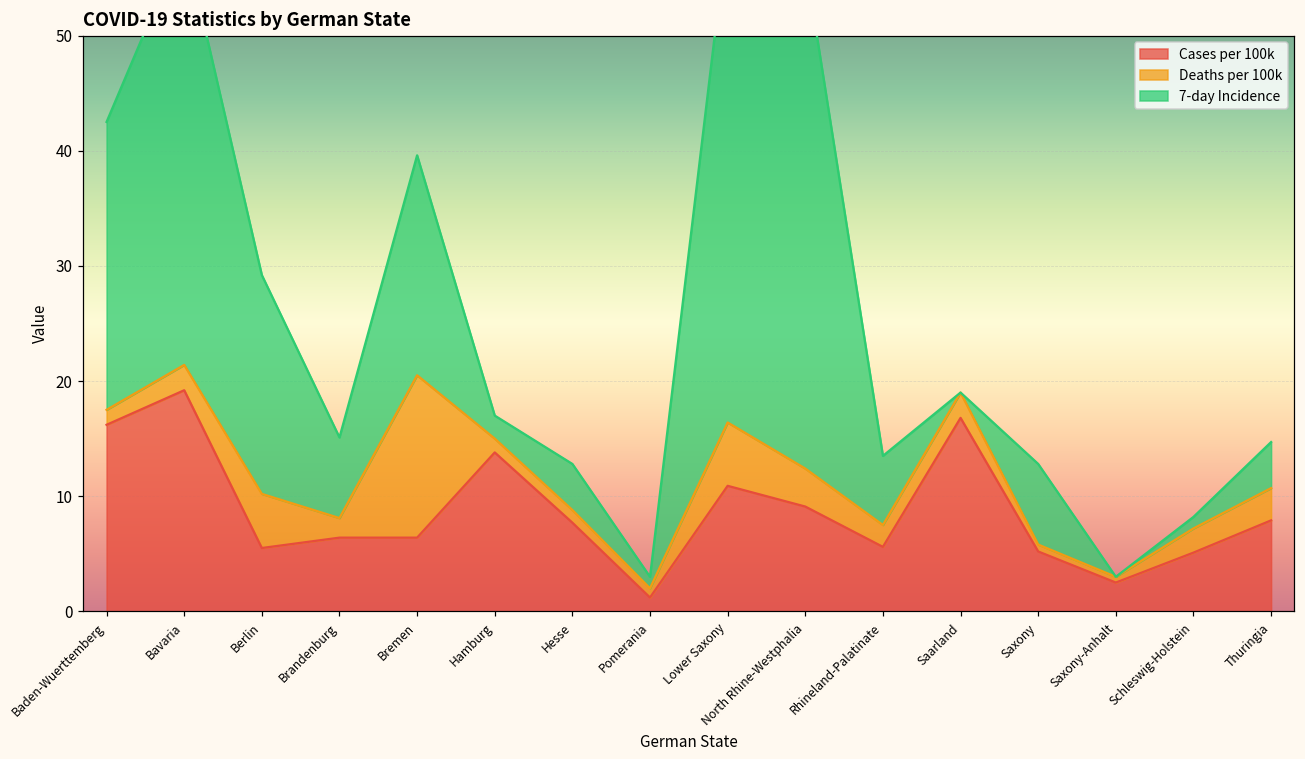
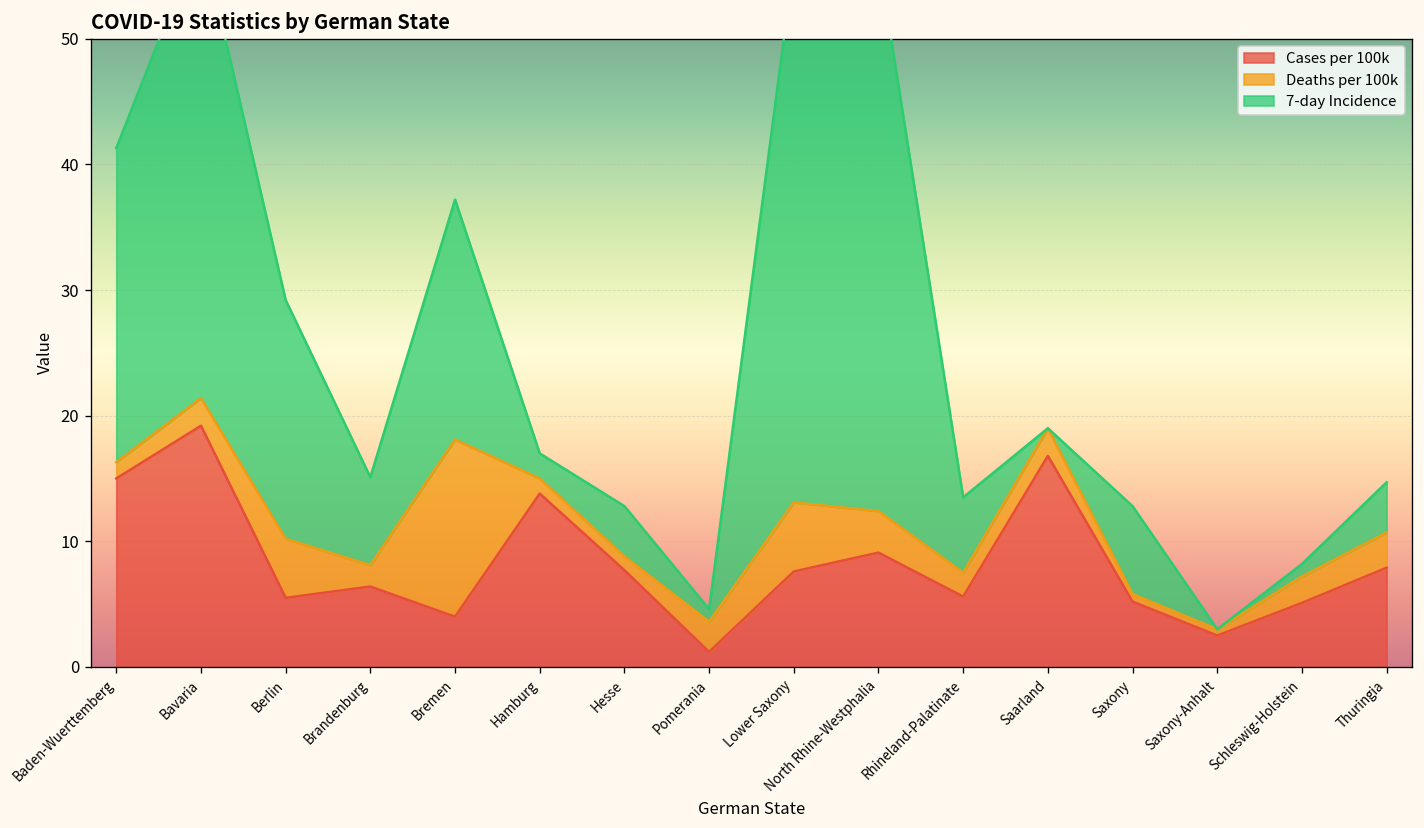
  {
    "Cases per 100k": {
-     "Baden-Wuerttemberg": 16.2,
+     "Baden-Wuerttemberg": 15.0,
      "Bavaria": 19.2,
      "Berlin": 5.5,
      "Brandenburg": 6.4,
-     "Bremen": 6.4,
+     "Bremen": 4.0,
      "Hamburg": 13.8,
      "Hesse": 7.7,
      "Pomerania": 1.2,
-     "Lower Saxony": 10.9,
+     "Lower Saxony": 7.6,
      "North Rhine-Westphalia": 9.1,
      "Rhineland-Palatinate": 5.6,
      "Saarland": 16.8,
      "Saxony": 5.2,
      "Saxony-Anhalt": 2.5,
      "Schleswig-Holstein": 5.1,
      "Thuringia": 7.9
    },
    "Deaths per 100k": {
      "Baden-Wuerttemberg": 1.3,
      "Bavaria": 2.2,
      "Berlin": 4.7,
      "Brandenburg": 1.7,
      "Bremen": 14.1,
      "Hamburg": 1.2,
      "Hesse": 1.1,
-     "Pomerania": 0.8,
+     "Pomerania": 2.4,
      "Lower Saxony": 5.5,
      "North Rhine-Westphalia": 3.3,
      "Rhineland-Palatinate": 1.9,
      "Saxony": 0.6,
      "Schleswig-Holstein": 2.1,
      "Thuringia": 2.8
    },
    "7-day Incidence": {
      "Baden-Wuerttemberg": 25.0,
      "Berlin": 19.0,
      "Brandenburg": 7.0,
      "Bremen": 19.1,
      "Hamburg": 2.0,
      "Hesse": 4.0,
      "Pomerania": 1.0,
      "Rhineland-Palatinate": 6.0,
      "Saxony": 7.0,
      "Schleswig-Holstein": 1.0,
      "Thuringia": 4.0
    }
  }
